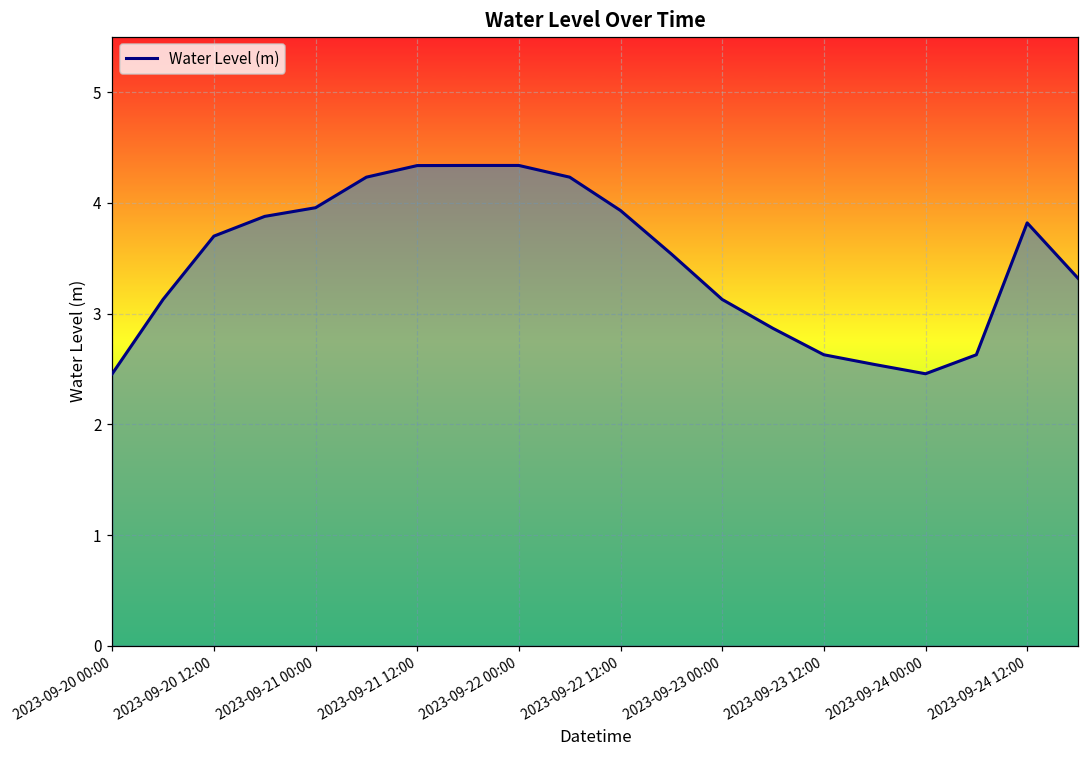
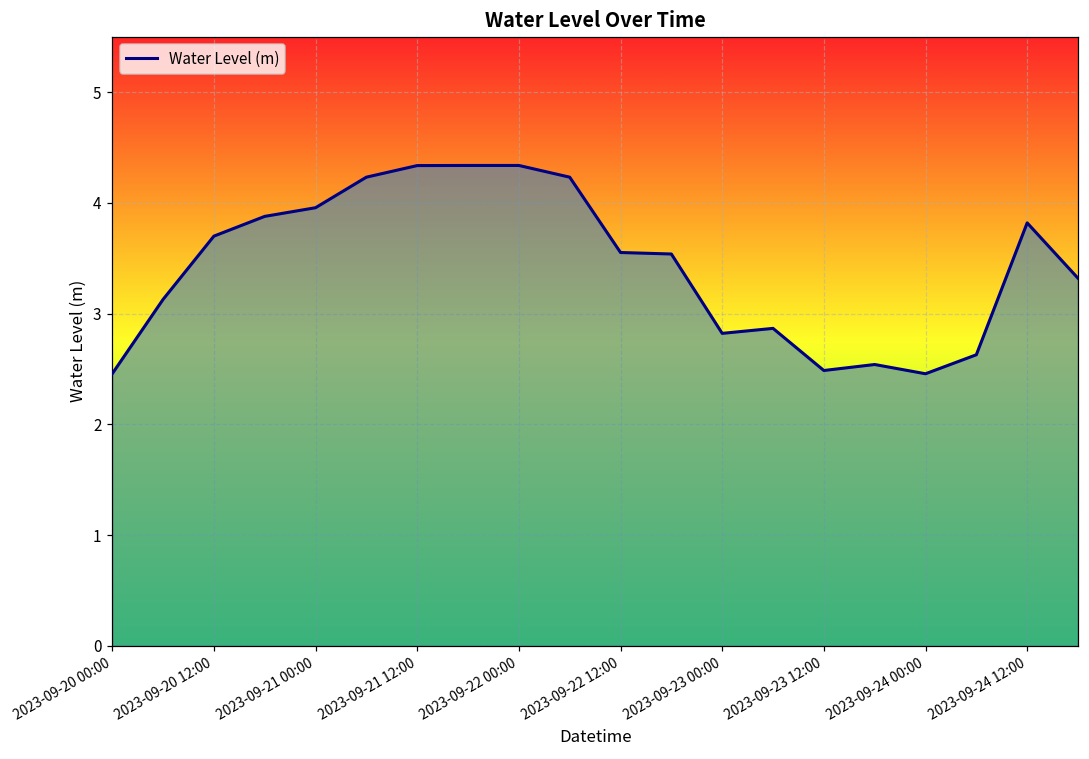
  {
    "2023-09-20 00:00": 2.46,
    "2023-09-20 12:00": 3.70,
    "2023-09-21 00:00": 3.96,
    "2023-09-21 12:00": 4.34,
    "2023-09-22 00:00": 4.34,
-   "2023-09-22 12:00": 3.93,
-   "2023-09-23 00:00": 3.13,
-   "2023-09-23 12:00": 2.63,
+   "2023-09-22 12:00": 3.55,
+   "2023-09-23 00:00": 2.82,
+   "2023-09-23 12:00": 2.49,
    "2023-09-24 00:00": 2.46,
    "2023-09-24 12:00": 3.82
  }
